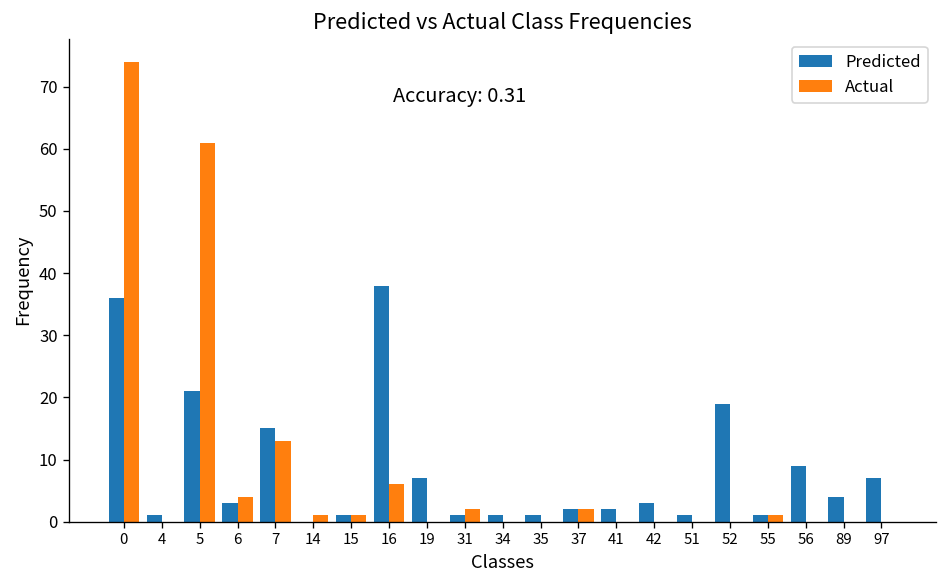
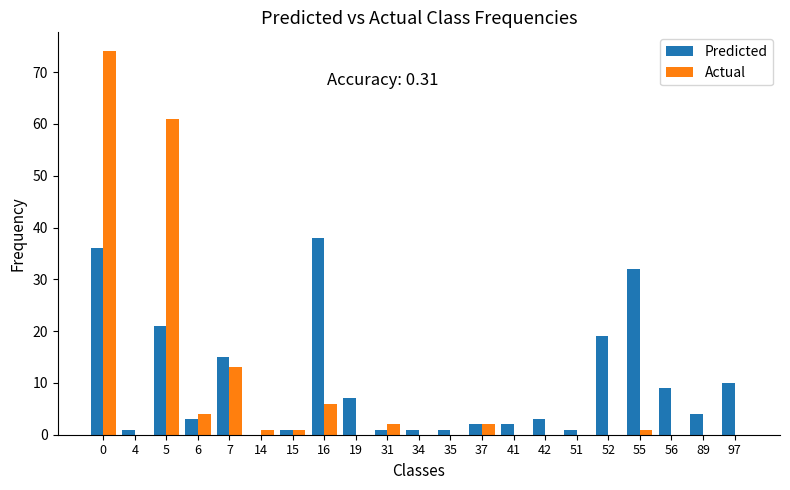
  {
    "Predicted": {
      "0": 36,
      "4": 1,
      "5": 21,
      "6": 3,
      "7": 15,
      "14": 0,
      "15": 1,
      "16": 38,
      "19": 7,
      "31": 1,
      "34": 1,
      "35": 1,
      "37": 2,
      "41": 2,
      "42": 3,
      "51": 1,
      "52": 19,
-     "55": 1,
+     "55": 32,
      "56": 9,
      "89": 4,
-     "97": 7
+     "97": 10
    },
    "Actual": {
      "0": 74,
      "4": 0,
      "5": 61,
      "6": 4,
      "7": 13,
      "14": 1,
      "15": 1,
      "16": 6,
      "19": 0,
      "31": 2,
      "34": 0,
      "35": 0,
      "37": 2,
      "41": 0,
      "42": 0,
      "51": 0,
      "52": 0,
      "55": 1,
      "56": 0,
      "89": 0,
      "97": 0
    }
  }
